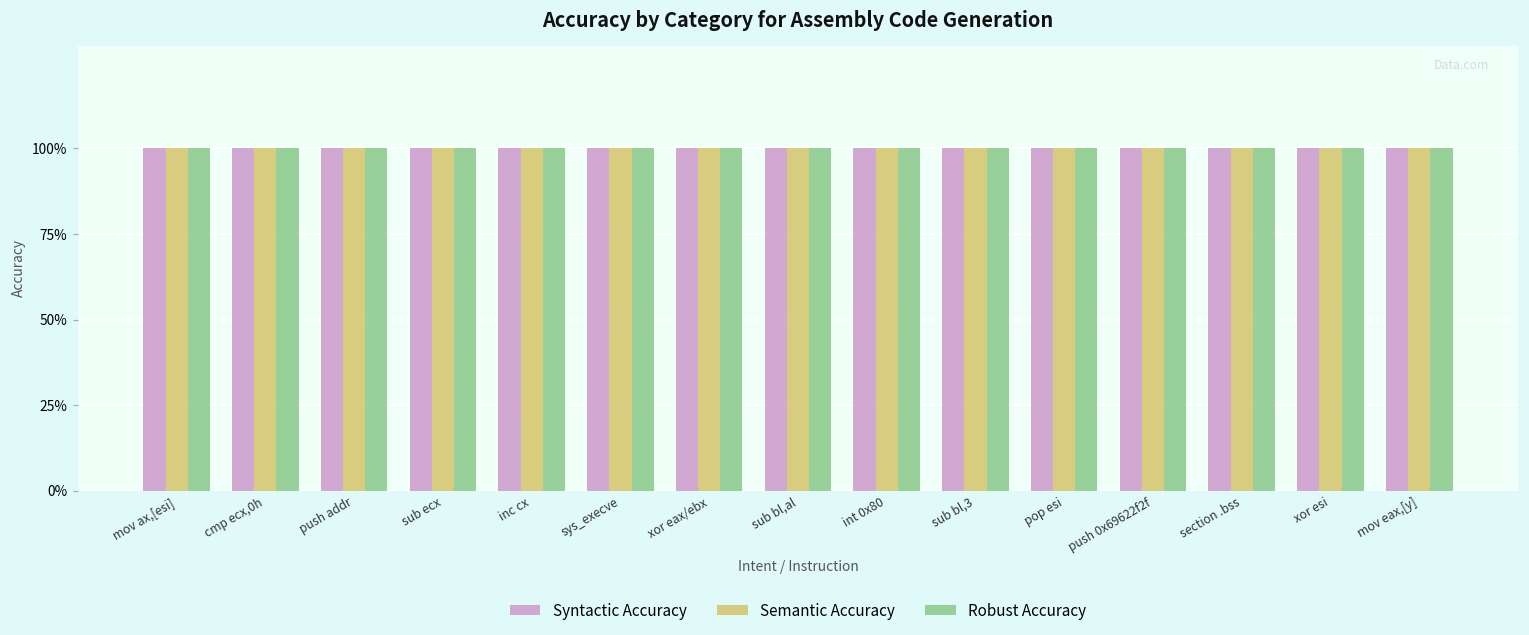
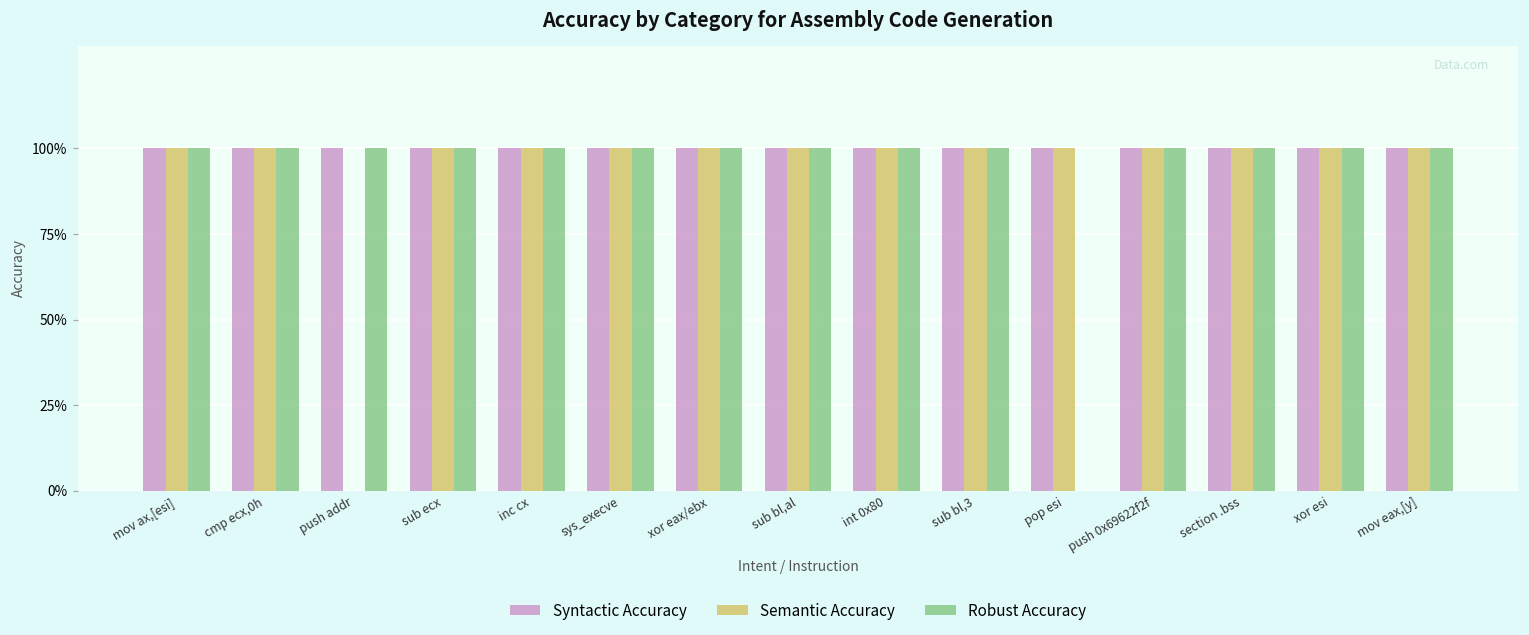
  {
    "Syntactic Accuracy": {
      "mov ax,[esi]": "100%",
      "cmp ecx,0h": "100%",
      "push addr": "100%",
      "sub ecx": "100%",
      "inc cx": "100%",
      "sys_execve": "100%",
      "xor eax/ebx": "100%",
      "sub bl,al": "100%",
      "int 0x80": "100%",
      "sub bl,3": "100%",
      "pop esi": "100%",
      "push 0x69622f2f": "100%",
      "section .bss": "100%",
      "xor esi": "100%",
      "mov eax,[y]": "100%"
    },
    "Semantic Accuracy": {
      "mov ax,[esi]": "100%",
      "cmp ecx,0h": "100%",
-     "push addr": "100%",
+     "push addr": "0%",
      "sub ecx": "100%",
      "inc cx": "100%",
      "sys_execve": "100%",
      "xor eax/ebx": "100%",
      "sub bl,al": "100%",
      "int 0x80": "100%",
      "sub bl,3": "100%",
      "pop esi": "100%",
      "push 0x69622f2f": "100%",
      "section .bss": "100%",
      "xor esi": "100%",
      "mov eax,[y]": "100%"
    },
    "Robust Accuracy": {
      "mov ax,[esi]": "100%",
      "cmp ecx,0h": "100%",
      "push addr": "100%",
      "sub ecx": "100%",
      "inc cx": "100%",
      "sys_execve": "100%",
      "xor eax/ebx": "100%",
      "sub bl,al": "100%",
      "int 0x80": "100%",
      "sub bl,3": "100%",
-     "pop esi": "100%",
+     "pop esi": "0%",
      "push 0x69622f2f": "100%",
      "section .bss": "100%",
      "xor esi": "100%",
      "mov eax,[y]": "100%"
    }
  }
